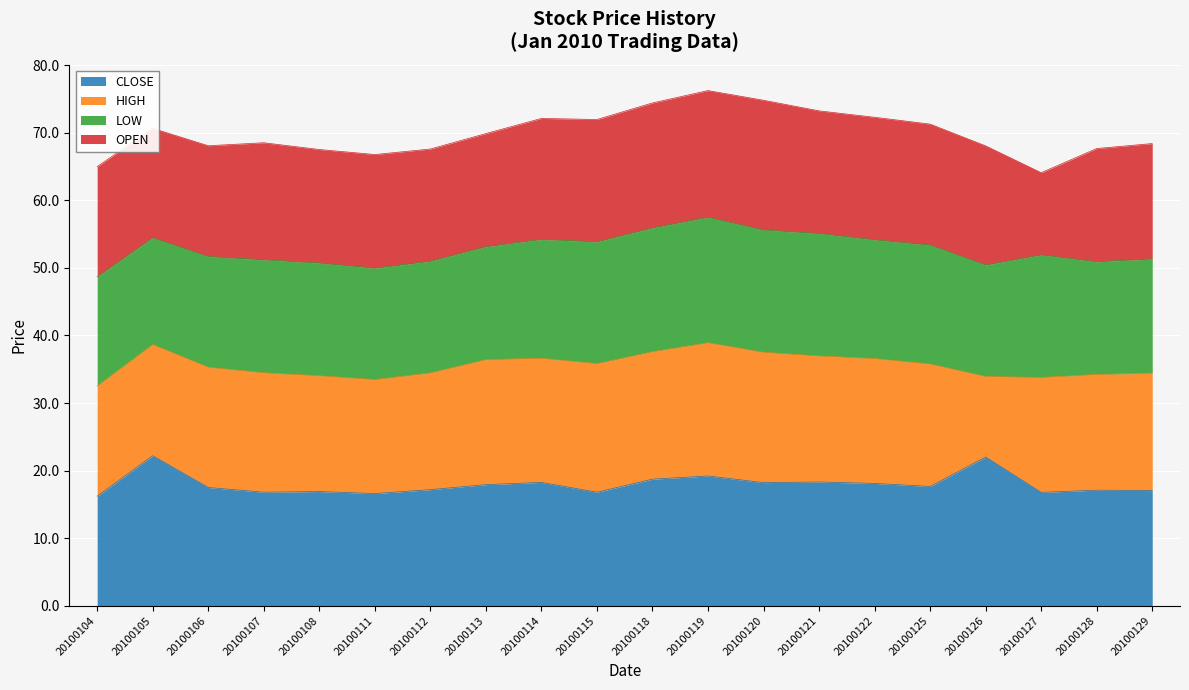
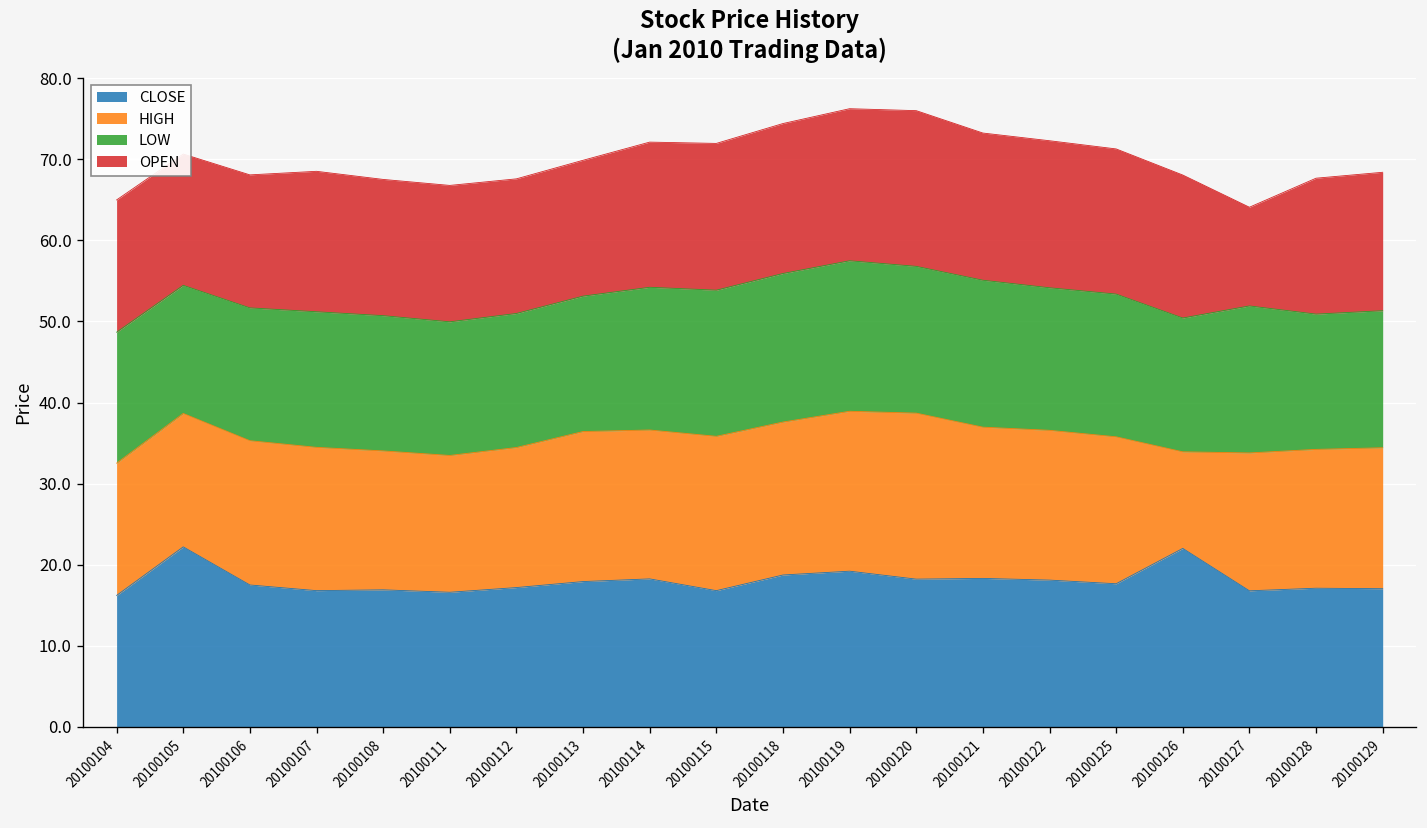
  {
    "CLOSE": {
      "20100104": 16,
      "20100105": 22,
      "20100106": 18,
      "20100107": 17,
      "20100108": 17,
      "20100111": 17,
      "20100112": 17,
      "20100113": 18,
      "20100114": 18,
      "20100115": 17,
      "20100118": 19,
      "20100119": 19,
      "20100120": 18,
      "20100121": 18,
      "20100122": 18,
      "20100125": 18,
      "20100126": 22,
      "20100127": 17,
      "20100128": 17,
      "20100129": 17
    },
    "HIGH": {
      "20100104": 16,
      "20100105": 16,
      "20100106": 18,
      "20100107": 18,
      "20100108": 17,
      "20100111": 17,
      "20100112": 17,
      "20100113": 19,
      "20100114": 18,
      "20100115": 19,
      "20100118": 19,
      "20100119": 20,
-     "20100120": 19,
+     "20100120": 20,
      "20100121": 19,
      "20100122": 18,
      "20100125": 18,
      "20100126": 12,
      "20100127": 17,
      "20100128": 17,
      "20100129": 17
    },
    "LOW": {
      "20100104": 16,
      "20100105": 16,
      "20100106": 16,
      "20100107": 17,
      "20100108": 17,
      "20100111": 16,
      "20100112": 17,
      "20100113": 17,
      "20100114": 18,
      "20100115": 18,
      "20100118": 18,
      "20100119": 19,
      "20100120": 18,
      "20100121": 18,
      "20100122": 18,
      "20100125": 18,
      "20100126": 17,
      "20100127": 18,
      "20100128": 17,
      "20100129": 17
    },
    "OPEN": {
      "20100104": 16,
      "20100106": 16,
      "20100107": 17,
      "20100108": 17,
      "20100111": 17,
      "20100112": 17,
      "20100113": 17,
      "20100114": 18,
      "20100115": 18,
      "20100118": 18,
      "20100119": 19,
      "20100120": 19,
      "20100121": 18,
      "20100122": 18,
      "20100125": 18,
      "20100126": 18,
      "20100127": 12,
      "20100128": 17,
      "20100129": 17
    }
  }
